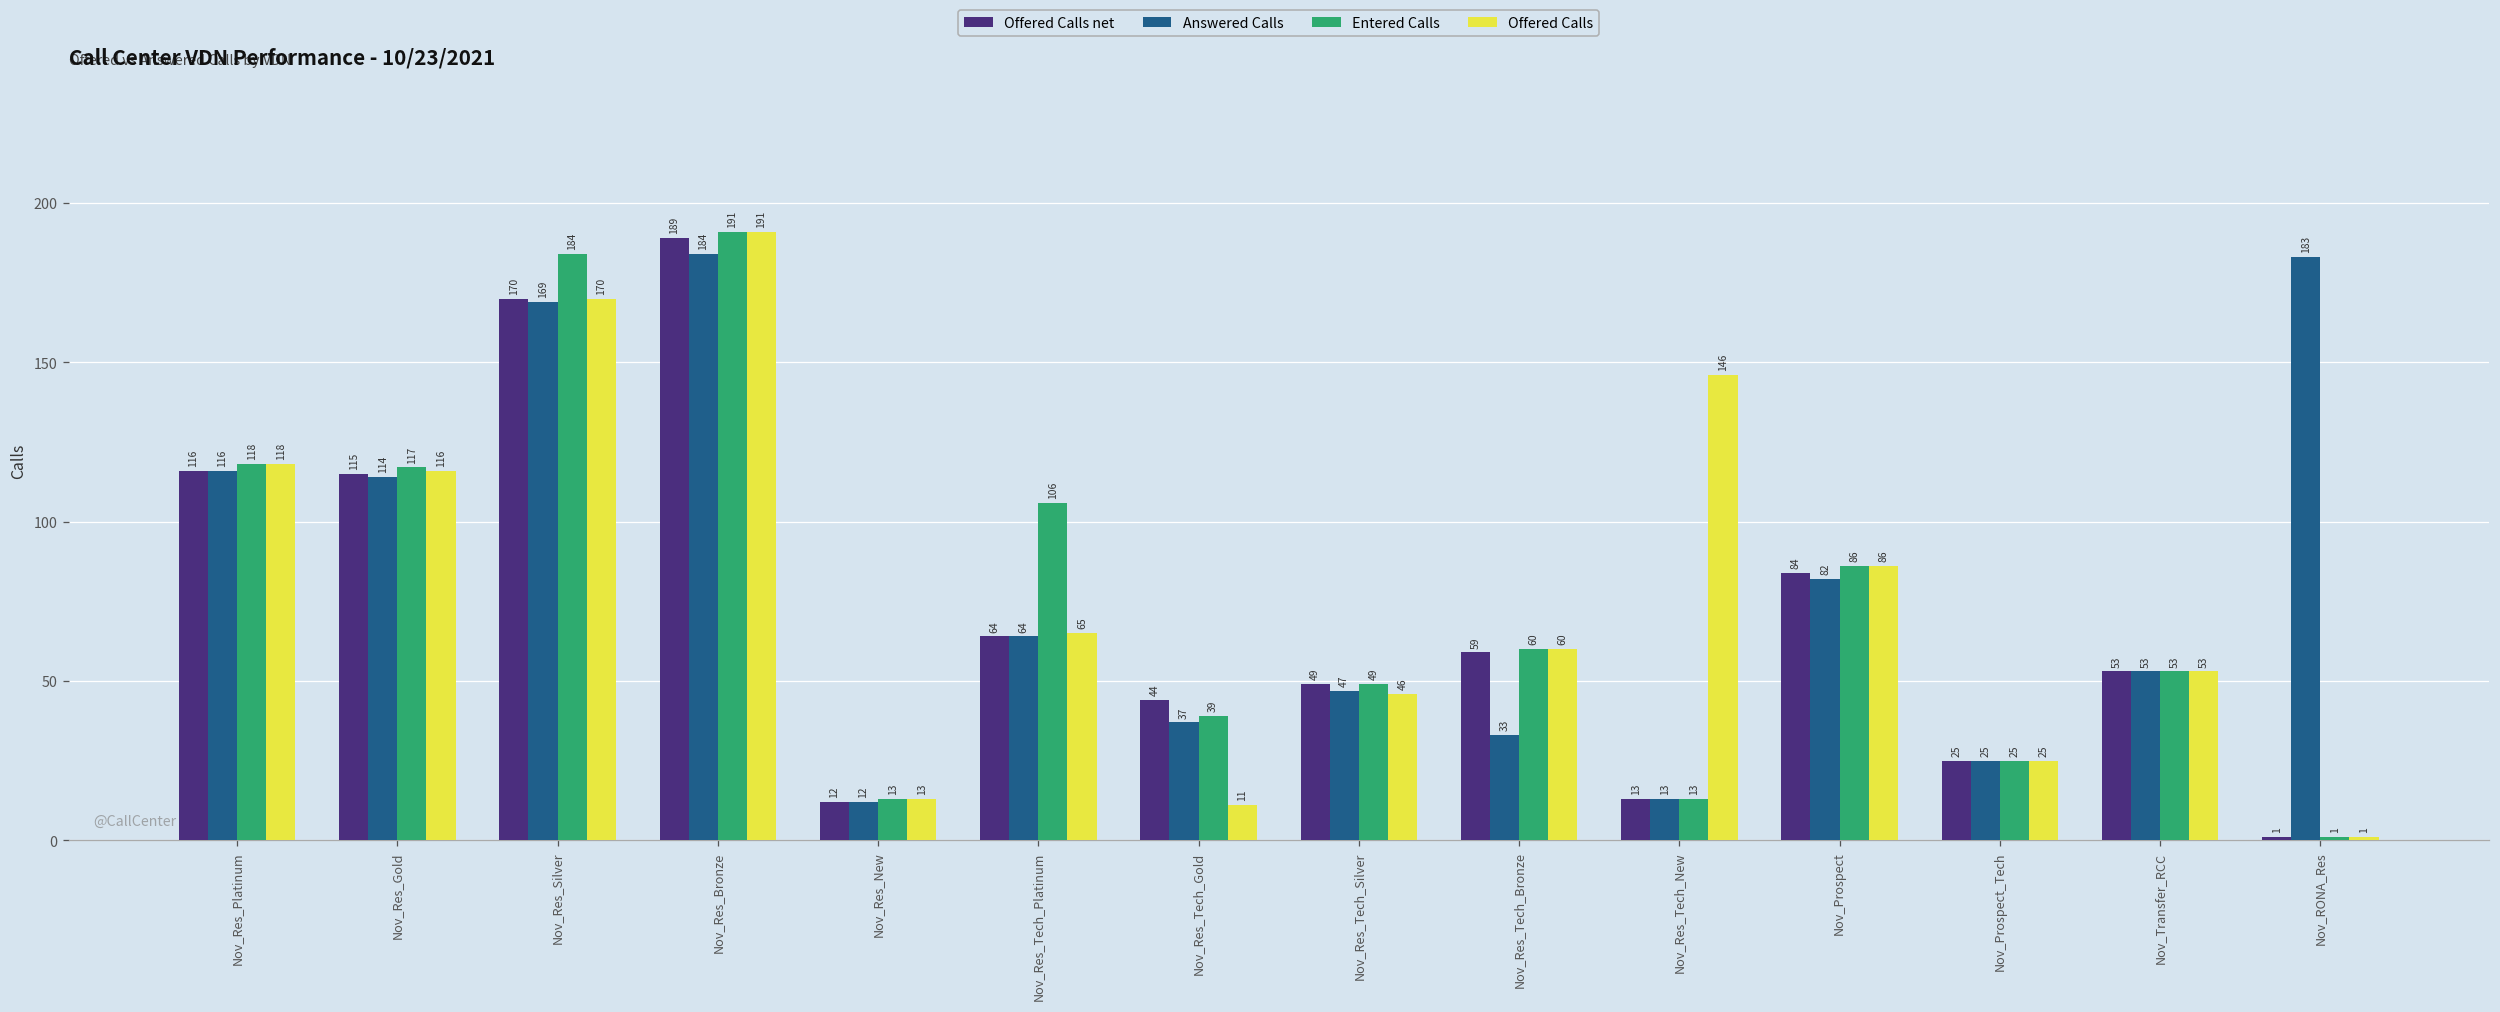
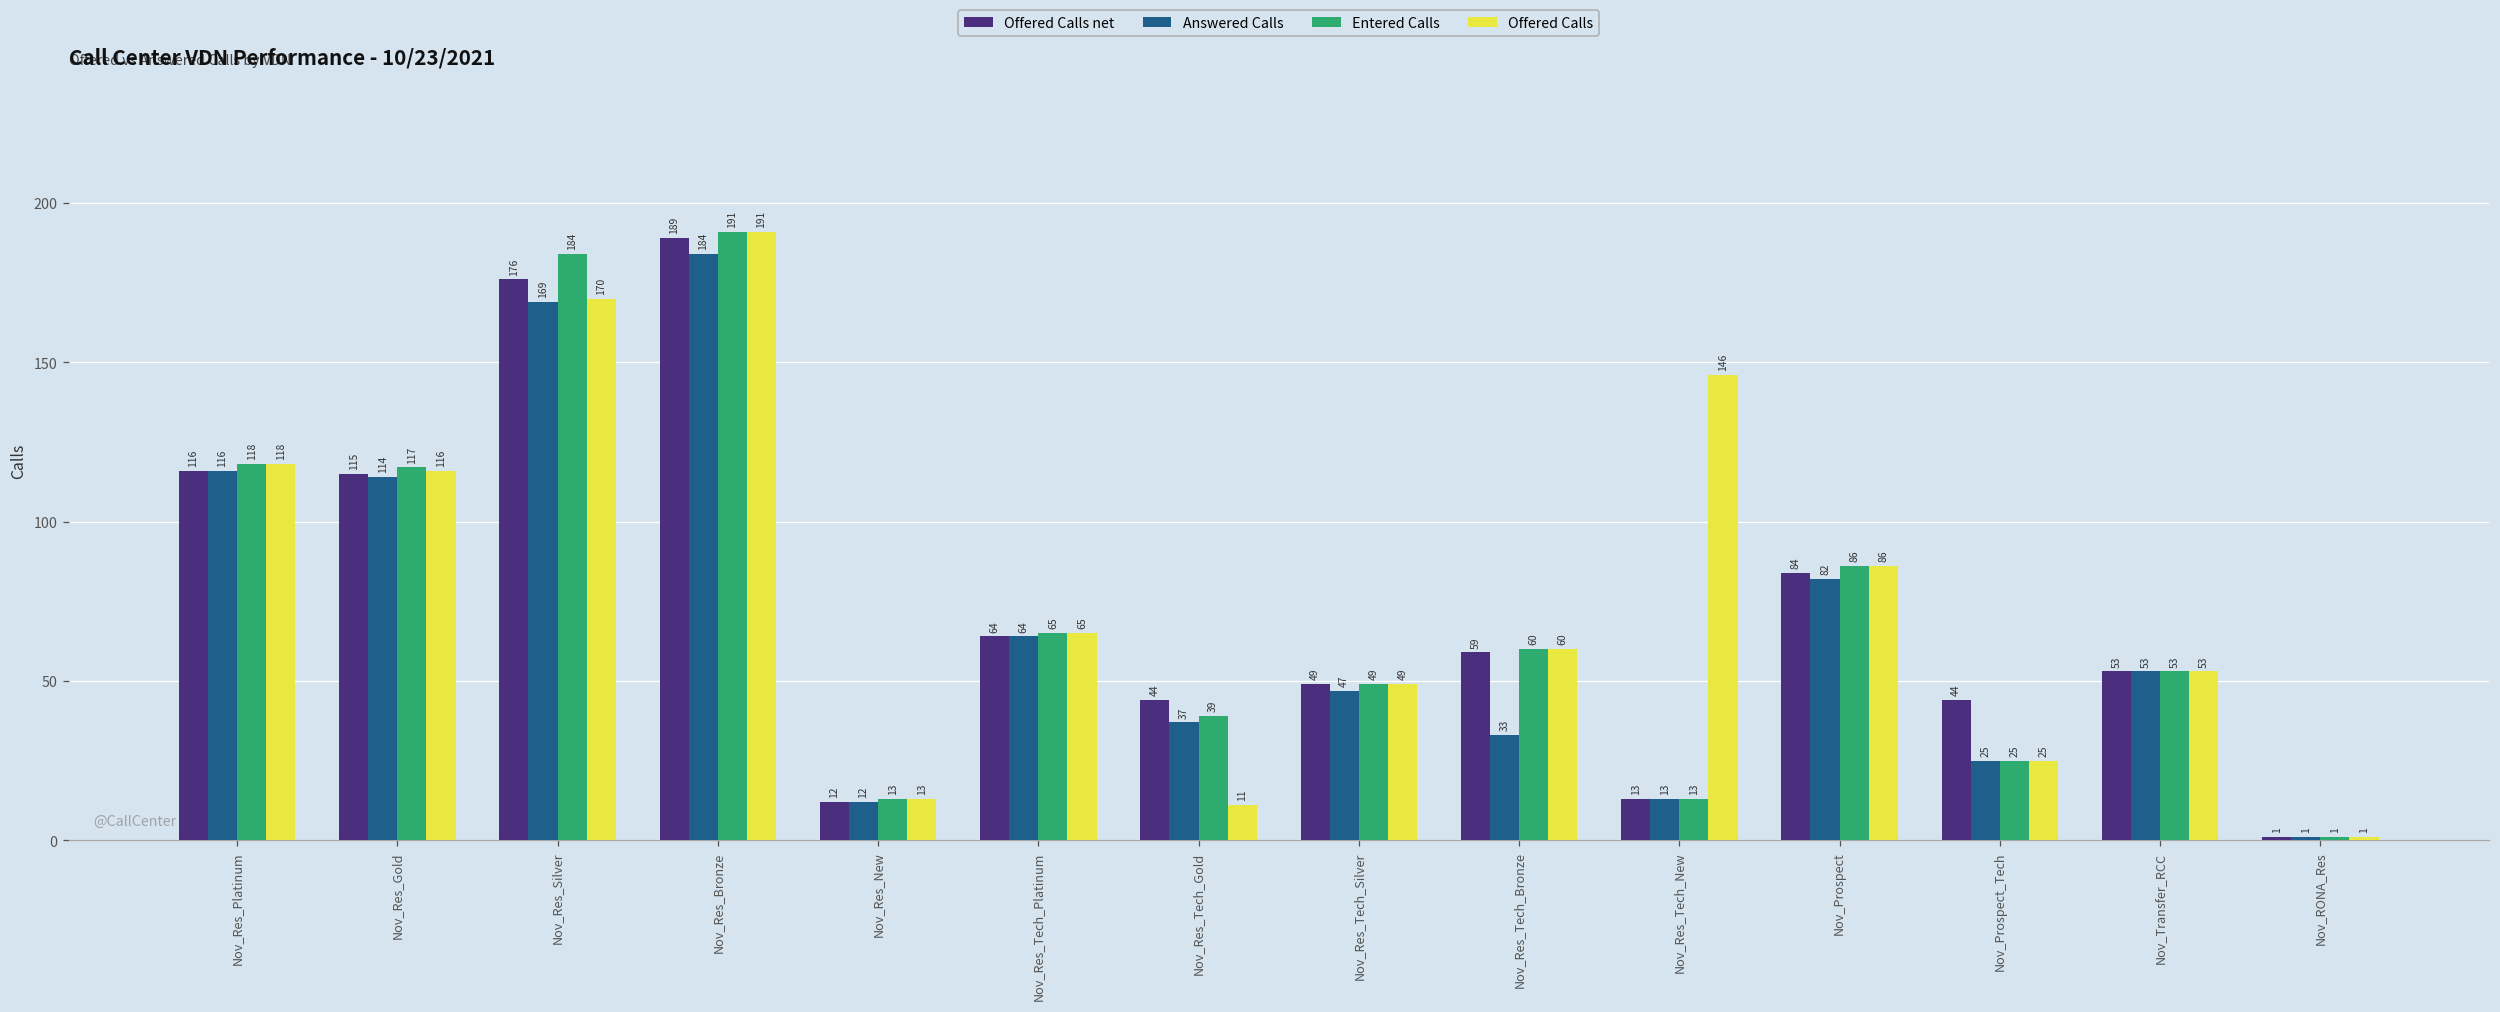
  {
    "Offered Calls net": {
      "Nov_Res_Platinum": 116,
      "Nov_Res_Gold": 115,
-     "Nov_Res_Silver": 170,
+     "Nov_Res_Silver": 176,
      "Nov_Res_Bronze": 189,
      "Nov_Res_New": 12,
      "Nov_Res_Tech_Platinum": 64,
      "Nov_Res_Tech_Gold": 44,
      "Nov_Res_Tech_Silver": 49,
      "Nov_Res_Tech_Bronze": 59,
      "Nov_Res_Tech_New": 13,
      "Nov_Prospect": 84,
-     "Nov_Prospect_Tech": 25,
+     "Nov_Prospect_Tech": 44,
      "Nov_Transfer_RCC": 53,
      "Nov_RONA_Res": 1
    },
    "Answered Calls": {
      "Nov_Res_Platinum": 116,
      "Nov_Res_Gold": 114,
      "Nov_Res_Silver": 169,
      "Nov_Res_Bronze": 184,
      "Nov_Res_New": 12,
      "Nov_Res_Tech_Platinum": 64,
      "Nov_Res_Tech_Gold": 37,
      "Nov_Res_Tech_Silver": 47,
      "Nov_Res_Tech_Bronze": 33,
      "Nov_Res_Tech_New": 13,
      "Nov_Prospect": 82,
      "Nov_Prospect_Tech": 25,
      "Nov_Transfer_RCC": 53,
-     "Nov_RONA_Res": 183
+     "Nov_RONA_Res": 1
    },
    "Entered Calls": {
      "Nov_Res_Platinum": 118,
      "Nov_Res_Gold": 117,
      "Nov_Res_Silver": 184,
      "Nov_Res_Bronze": 191,
      "Nov_Res_New": 13,
-     "Nov_Res_Tech_Platinum": 106,
+     "Nov_Res_Tech_Platinum": 65,
      "Nov_Res_Tech_Gold": 39,
      "Nov_Res_Tech_Silver": 49,
      "Nov_Res_Tech_Bronze": 60,
      "Nov_Res_Tech_New": 13,
      "Nov_Prospect": 86,
      "Nov_Prospect_Tech": 25,
      "Nov_Transfer_RCC": 53,
      "Nov_RONA_Res": 1
    },
    "Offered Calls": {
      "Nov_Res_Platinum": 118,
      "Nov_Res_Gold": 116,
      "Nov_Res_Silver": 170,
      "Nov_Res_Bronze": 191,
      "Nov_Res_New": 13,
      "Nov_Res_Tech_Platinum": 65,
      "Nov_Res_Tech_Gold": 11,
-     "Nov_Res_Tech_Silver": 46,
+     "Nov_Res_Tech_Silver": 49,
      "Nov_Res_Tech_Bronze": 60,
      "Nov_Res_Tech_New": 146,
      "Nov_Prospect": 86,
      "Nov_Prospect_Tech": 25,
      "Nov_Transfer_RCC": 53,
      "Nov_RONA_Res": 1
    }
  }
